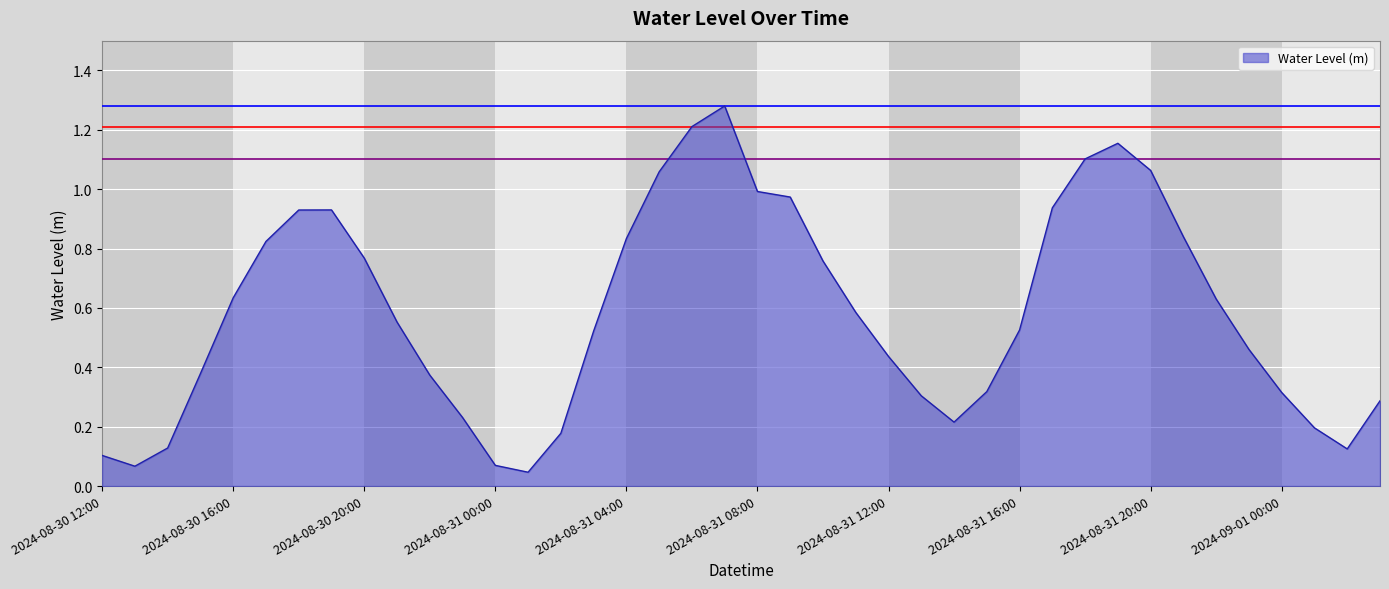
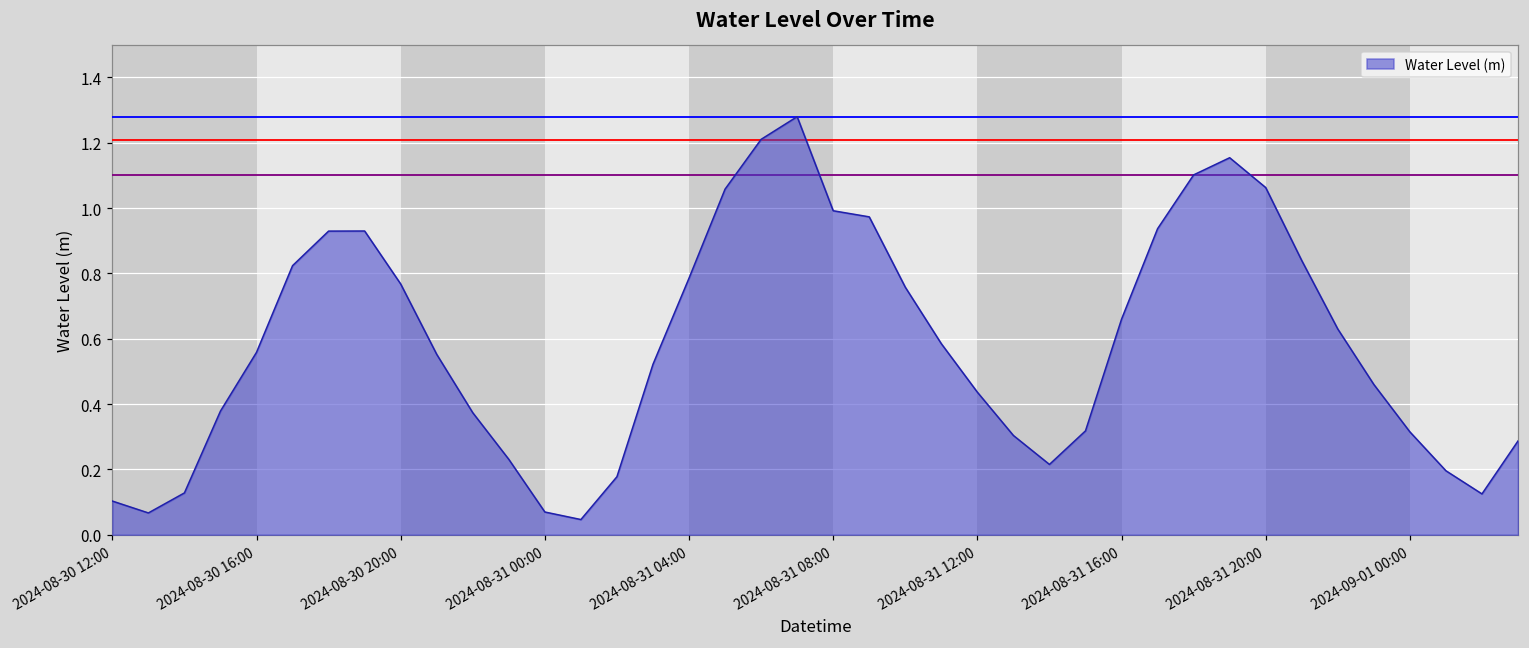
  {
    "2024-08-30 12:00": 0.10,
-   "2024-08-30 16:00": 0.63,
+   "2024-08-30 16:00": 0.56,
    "2024-08-30 20:00": 0.77,
    "2024-08-31 00:00": 0.07,
-   "2024-08-31 04:00": 0.83,
+   "2024-08-31 04:00": 0.79,
    "2024-08-31 08:00": 0.99,
    "2024-08-31 12:00": 0.44,
-   "2024-08-31 16:00": 0.53,
+   "2024-08-31 16:00": 0.66,
    "2024-08-31 20:00": 1.06,
    "2024-09-01 00:00": 0.31
  }
